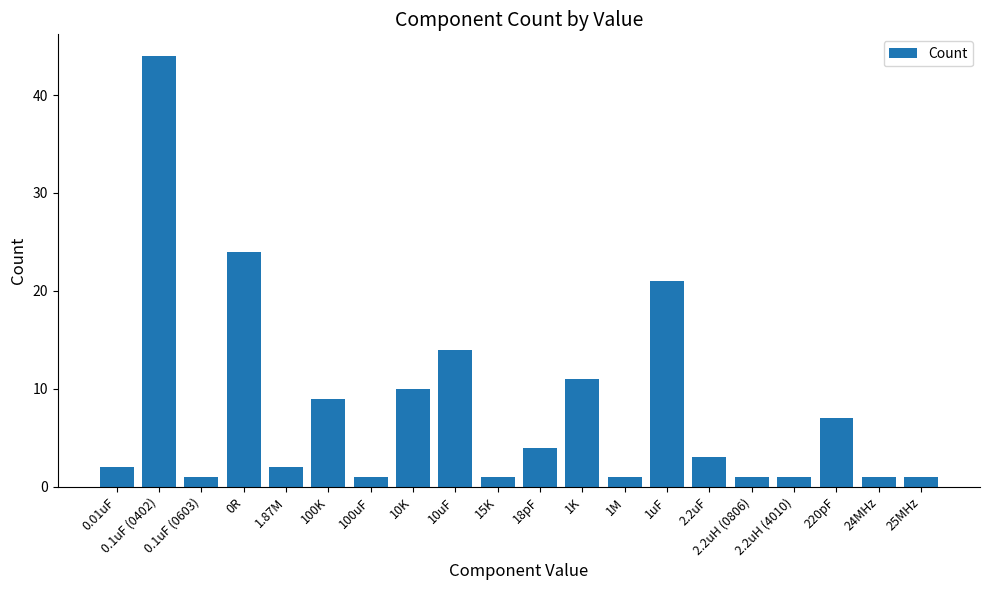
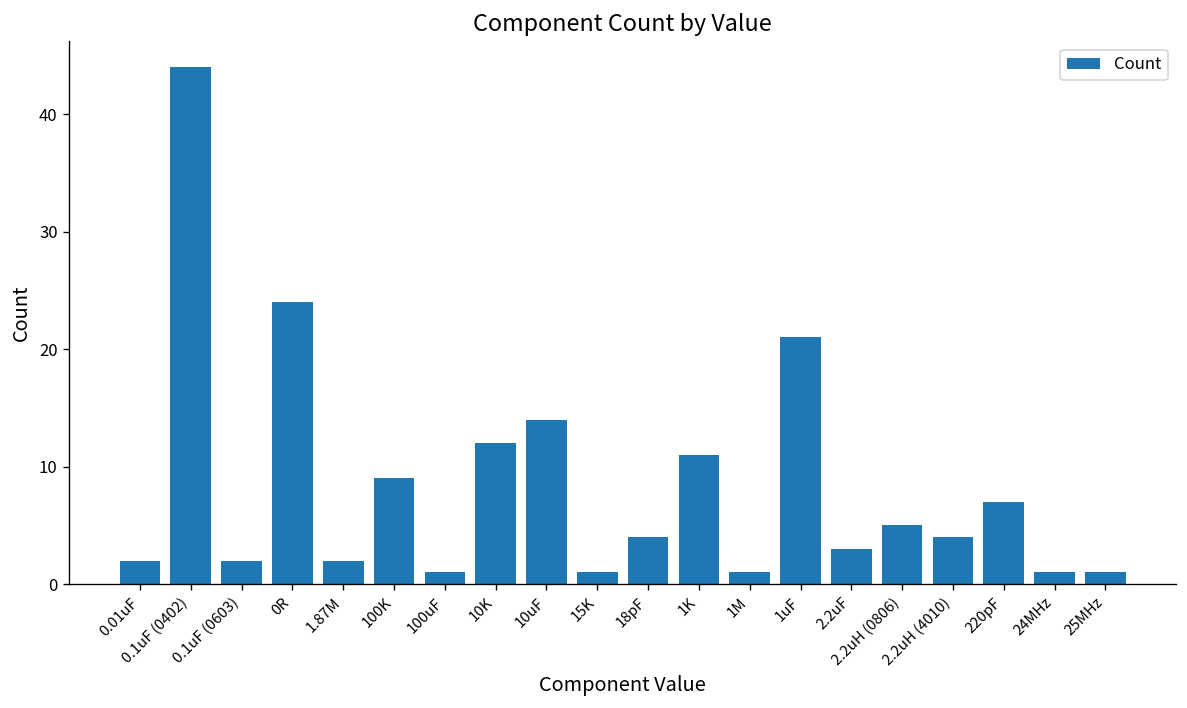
  {
    "0.01uF": 2,
    "0.1uF (0402)": 44,
-   "0.1uF (0603)": 1,
+   "0.1uF (0603)": 2,
    "0R": 24,
    "1.87M": 2,
    "100K": 9,
    "100uF": 1,
-   "10K": 10,
+   "10K": 12,
    "10uF": 14,
    "15K": 1,
    "18pF": 4,
    "1K": 11,
    "1M": 1,
    "1uF": 21,
    "2.2uF": 3,
-   "2.2uH (0806)": 1,
-   "2.2uH (4010)": 1,
+   "2.2uH (0806)": 5,
+   "2.2uH (4010)": 4,
    "220pF": 7,
    "24MHz": 1,
    "25MHz": 1
  }
